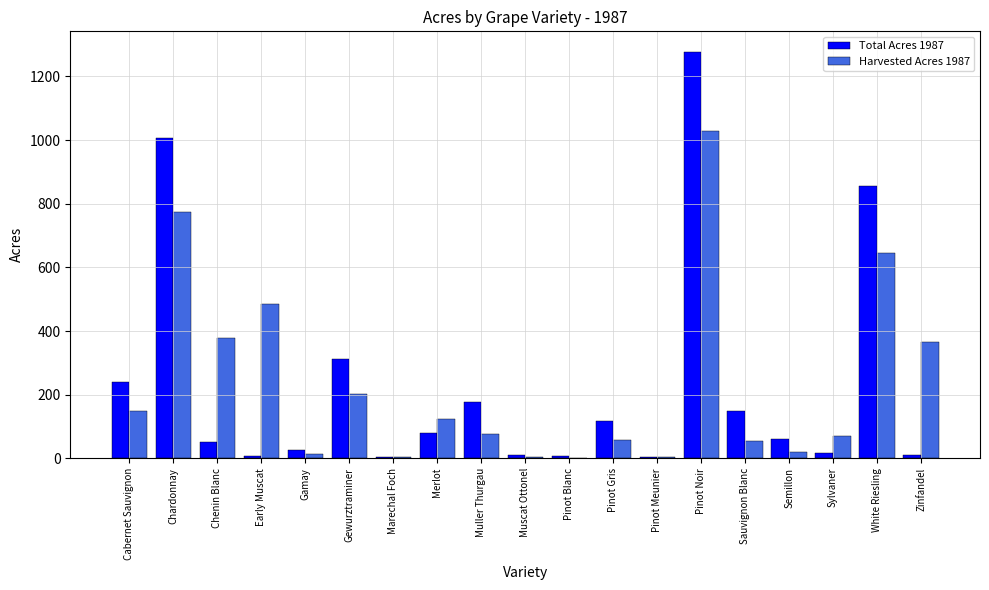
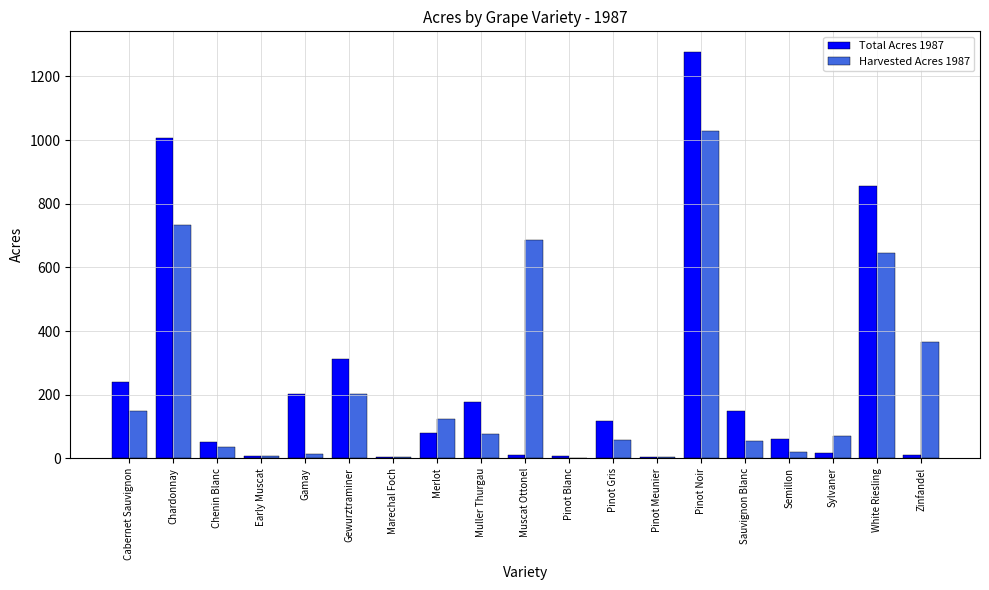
  {
    "Total Acres 1987": {
      "Cabernet Sauvignon": 240,
      "Chardonnay": 1010,
      "Chenin Blanc": 50,
      "Early Muscat": 10,
-     "Gamay": 20,
+     "Gamay": 200,
      "Gewurztraminer": 310,
      "Merlot": 80,
      "Muller Thurgau": 180,
      "Muscat Ottonel": 10,
      "Pinot Gris": 120,
      "Pinot Noir": 1280,
      "Sauvignon Blanc": 150,
      "Semillon": 60,
      "Sylvaner": 20,
      "White Riesling": 860,
      "Zinfandel": 10
    },
    "Harvested Acres 1987": {
      "Cabernet Sauvignon": 150,
-     "Chardonnay": 770,
-     "Chenin Blanc": 380,
-     "Early Muscat": 490,
+     "Chardonnay": 730,
+     "Chenin Blanc": 40,
+     "Early Muscat": 10,
      "Gamay": 10,
      "Gewurztraminer": 200,
      "Merlot": 120,
      "Muller Thurgau": 80,
-     "Muscat Ottonel": 10,
+     "Muscat Ottonel": 690,
      "Pinot Gris": 60,
      "Pinot Noir": 1030,
      "Sauvignon Blanc": 60,
      "Semillon": 20,
      "Sylvaner": 70,
      "White Riesling": 650,
      "Zinfandel": 360
    }
  }
